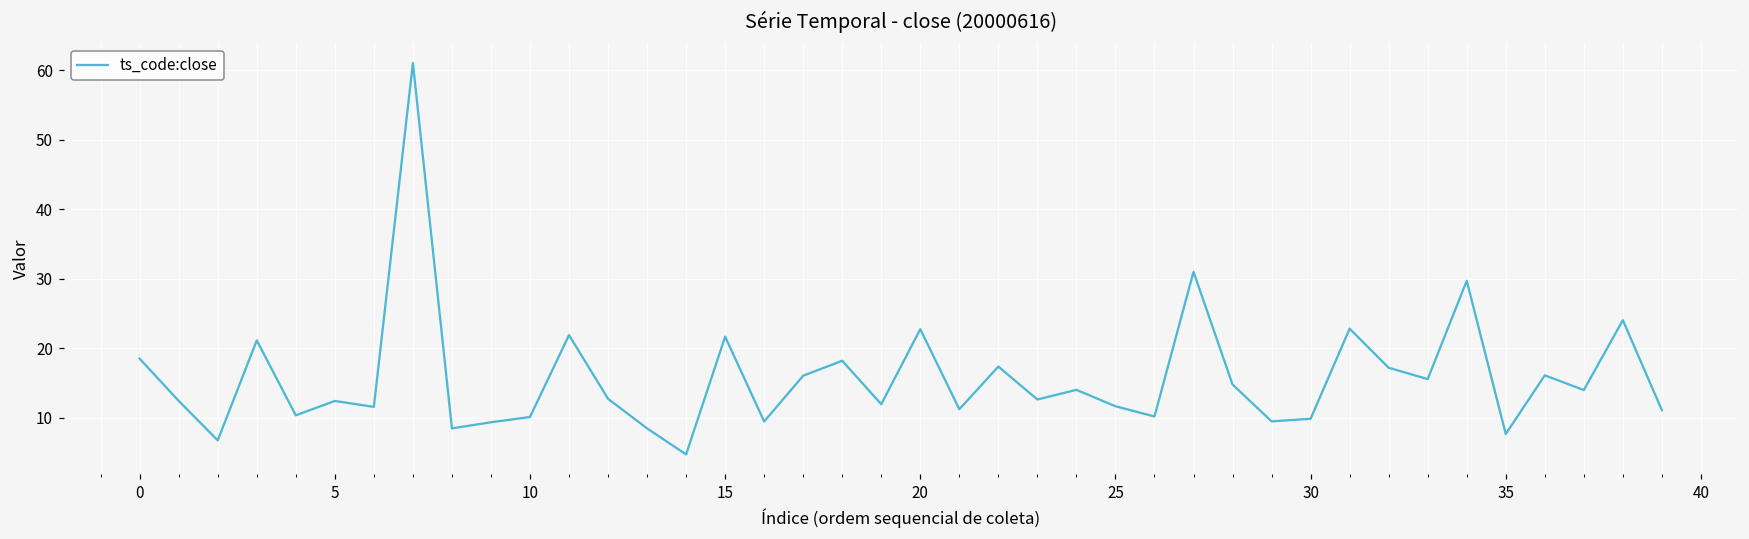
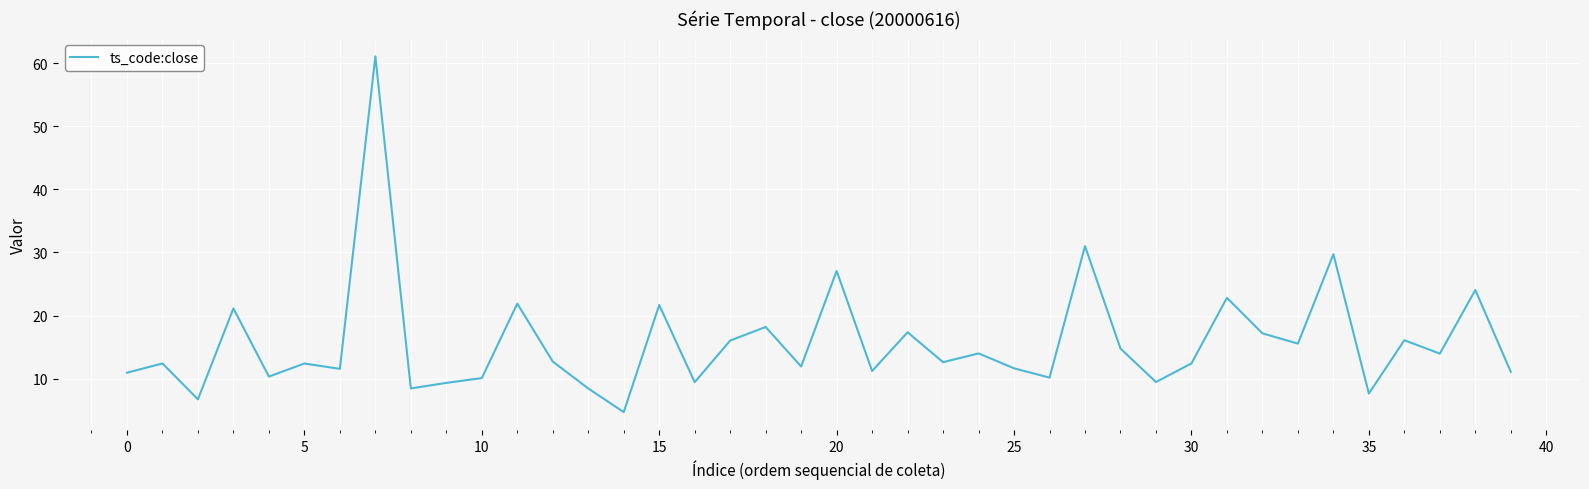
  {
-   "0": 18,
+   "0": 11,
    "5": 12,
    "10": 10,
    "15": 22,
-   "20": 23,
+   "20": 27,
    "25": 12,
-   "30": 10,
+   "30": 12,
    "35": 8
  }
